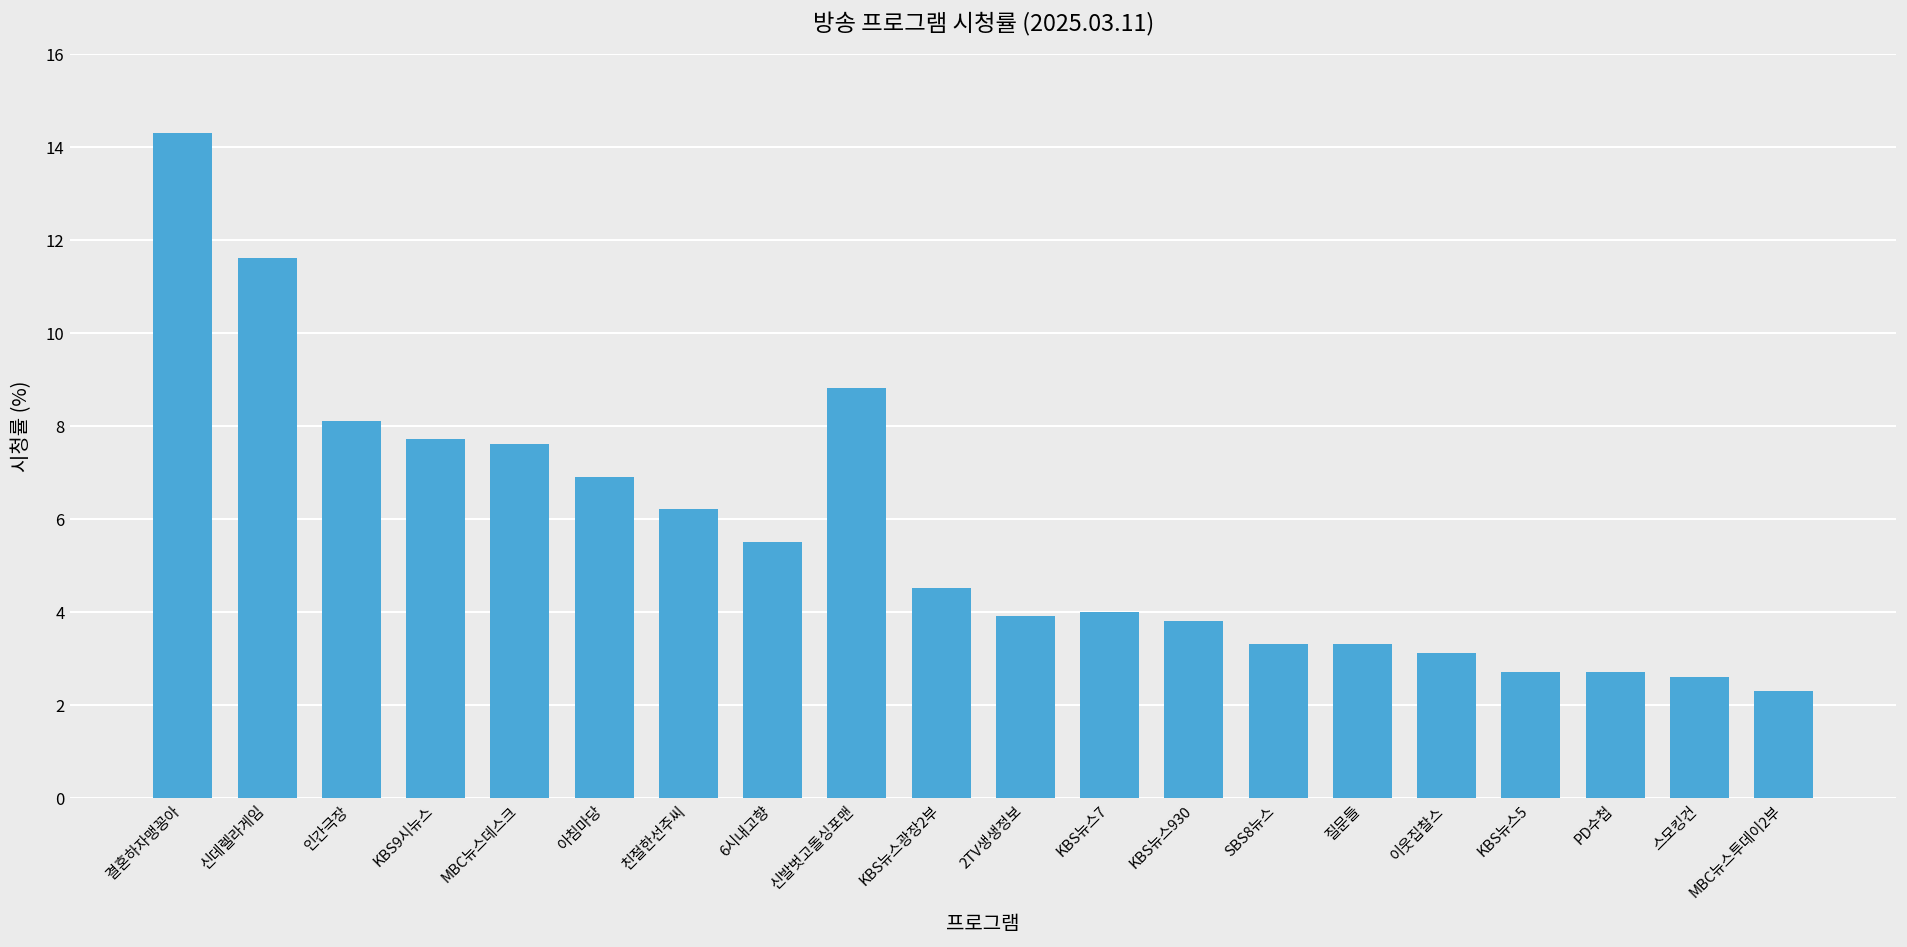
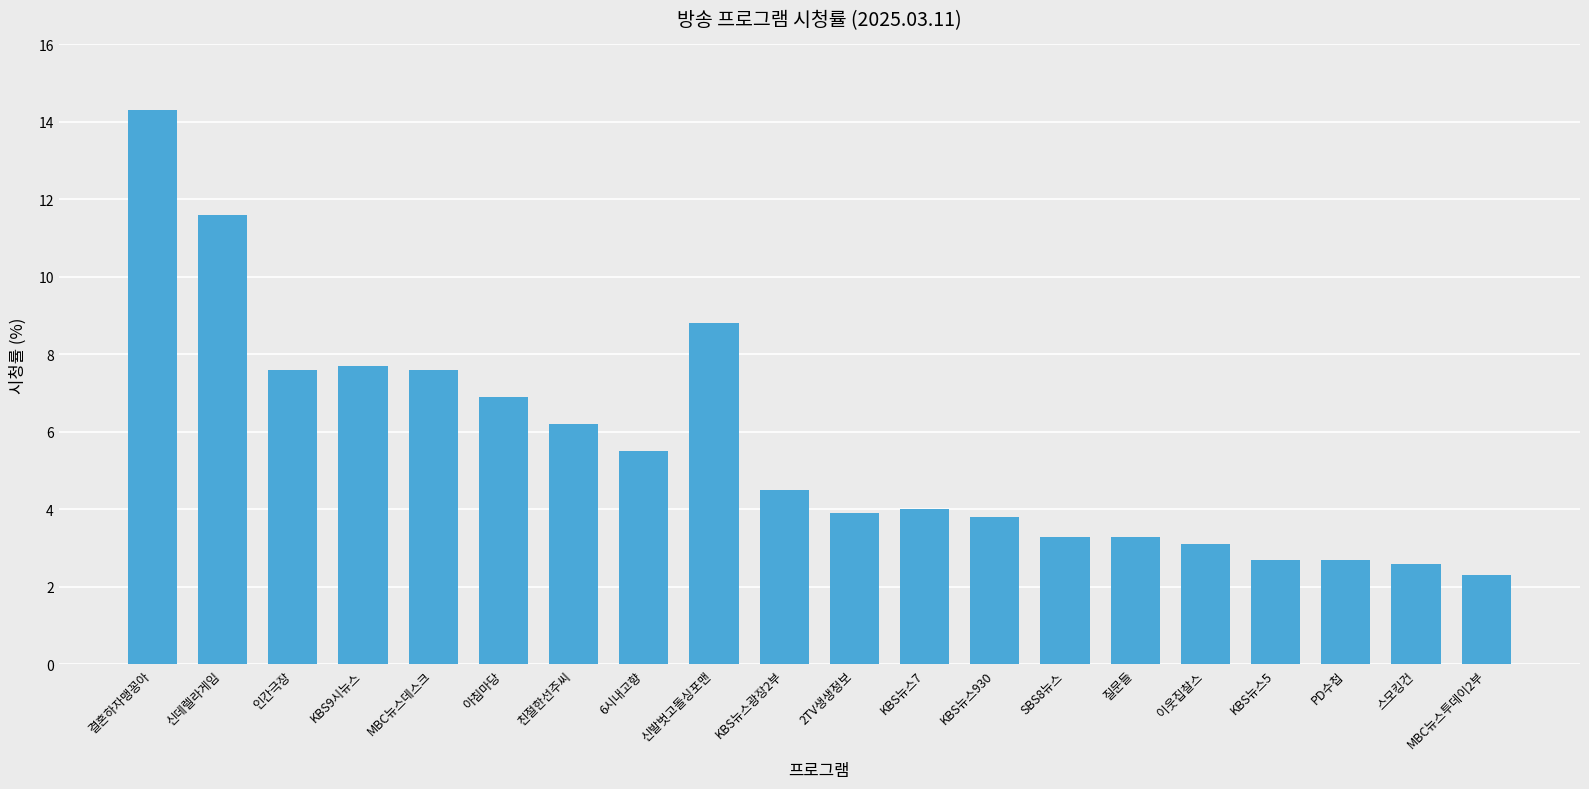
  {
    "결혼하자맹꽁아": 14.3,
    "신데렐라게임": 11.6,
-   "인간극장": 8.1,
+   "인간극장": 7.6,
    "KBS9시뉴스": 7.7,
    "MBC뉴스데스크": 7.6,
    "아침마당": 6.9,
    "친절한선주씨": 6.2,
    "6시내고향": 5.5,
    "신발벗고돌싱포맨": 8.8,
    "KBS뉴스광장2부": 4.5,
    "2TV생생정보": 3.9,
    "KBS뉴스7": 4.0,
    "KBS뉴스930": 3.8,
    "SBS8뉴스": 3.3,
    "질문들": 3.3,
    "이웃집찰스": 3.1,
    "KBS뉴스5": 2.7,
    "PD수첩": 2.7,
    "스모킹건": 2.6,
    "MBC뉴스투데이2부": 2.3
  }
